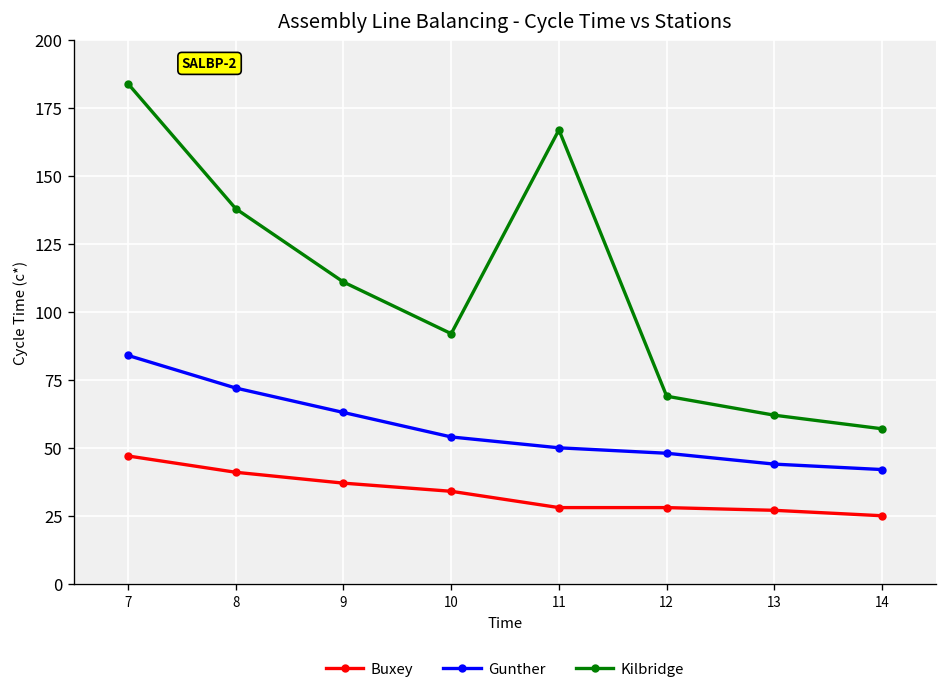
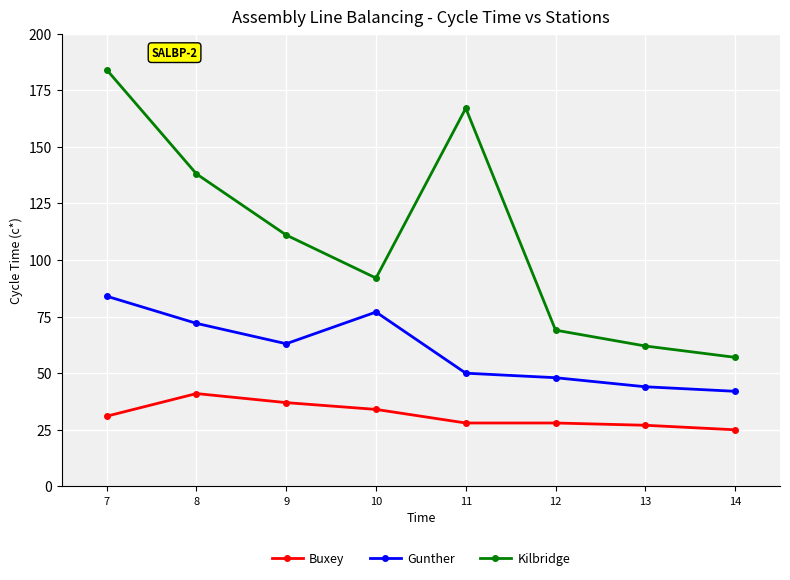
  {
    "Buxey": {
-     "7": 47,
+     "7": 31,
      "8": 41,
      "9": 37,
      "10": 34,
      "11": 28,
      "12": 28,
      "13": 27,
      "14": 25
    },
    "Gunther": {
      "7": 84,
      "8": 72,
      "9": 63,
-     "10": 54,
+     "10": 77,
      "11": 50,
      "12": 48,
      "13": 44,
      "14": 42
    },
    "Kilbridge": {
      "7": 184,
      "8": 138,
      "9": 111,
      "10": 92,
      "11": 167,
      "12": 69,
      "13": 62,
      "14": 57
    }
  }
